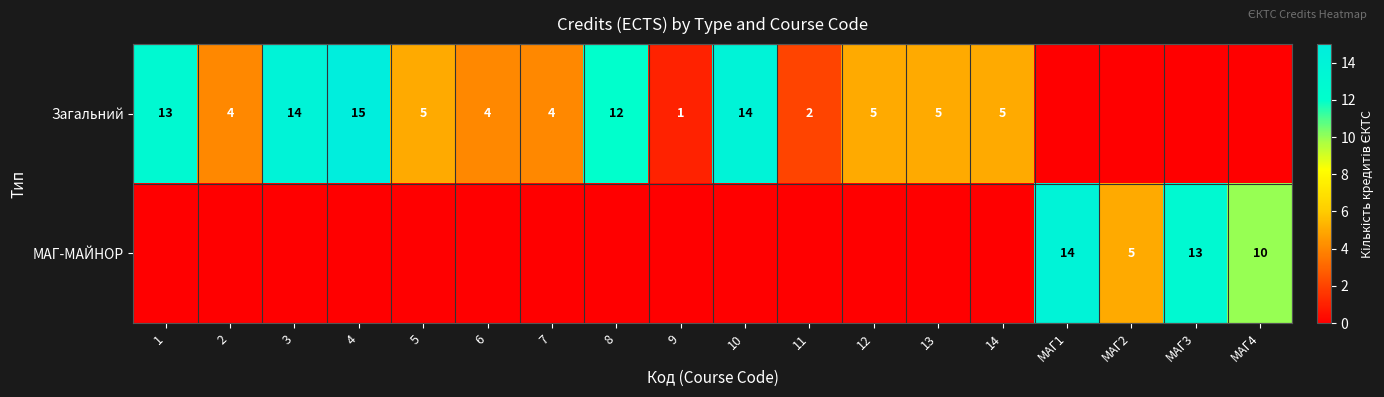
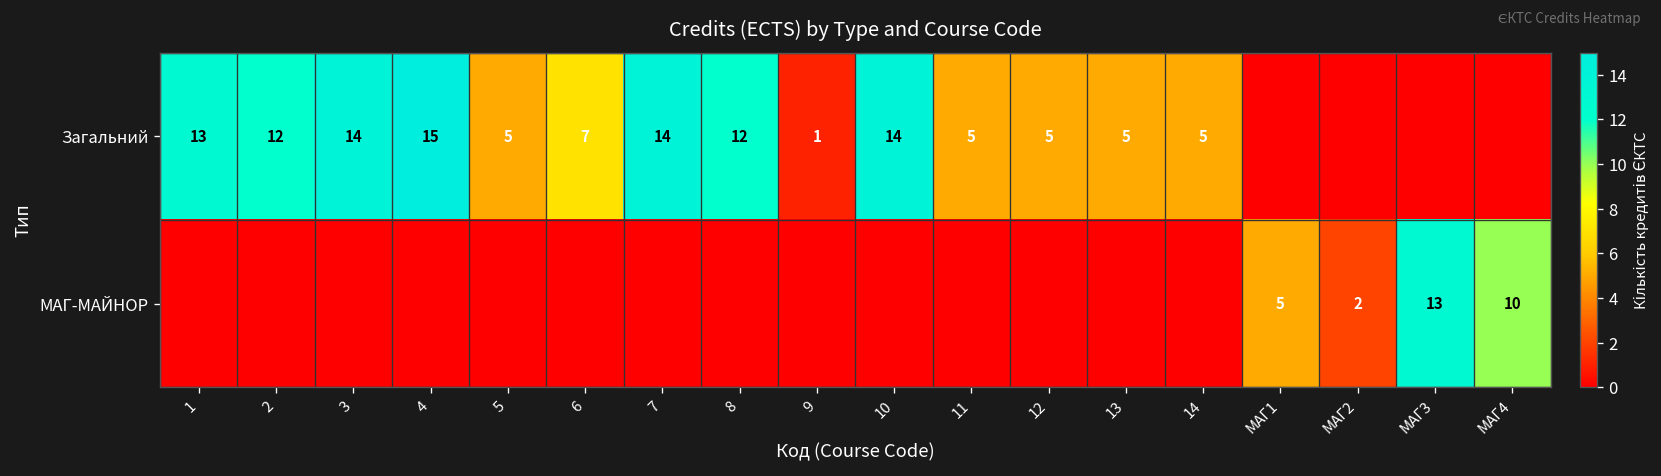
  {
    "Загальний": {
      "1": 13,
-     "2": 4,
+     "2": 12,
      "3": 14,
      "4": 15,
      "5": 5,
-     "6": 4,
-     "7": 4,
+     "6": 7,
+     "7": 14,
      "8": 12,
      "9": 1,
      "10": 14,
-     "11": 2,
+     "11": 5,
      "12": 5,
      "13": 5,
      "14": 5
    },
    "МАГ-МАЙНОР": {
-     "МАГ1": 14,
-     "МАГ2": 5,
+     "МАГ1": 5,
+     "МАГ2": 2,
      "МАГ3": 13,
      "МАГ4": 10
    }
  }
